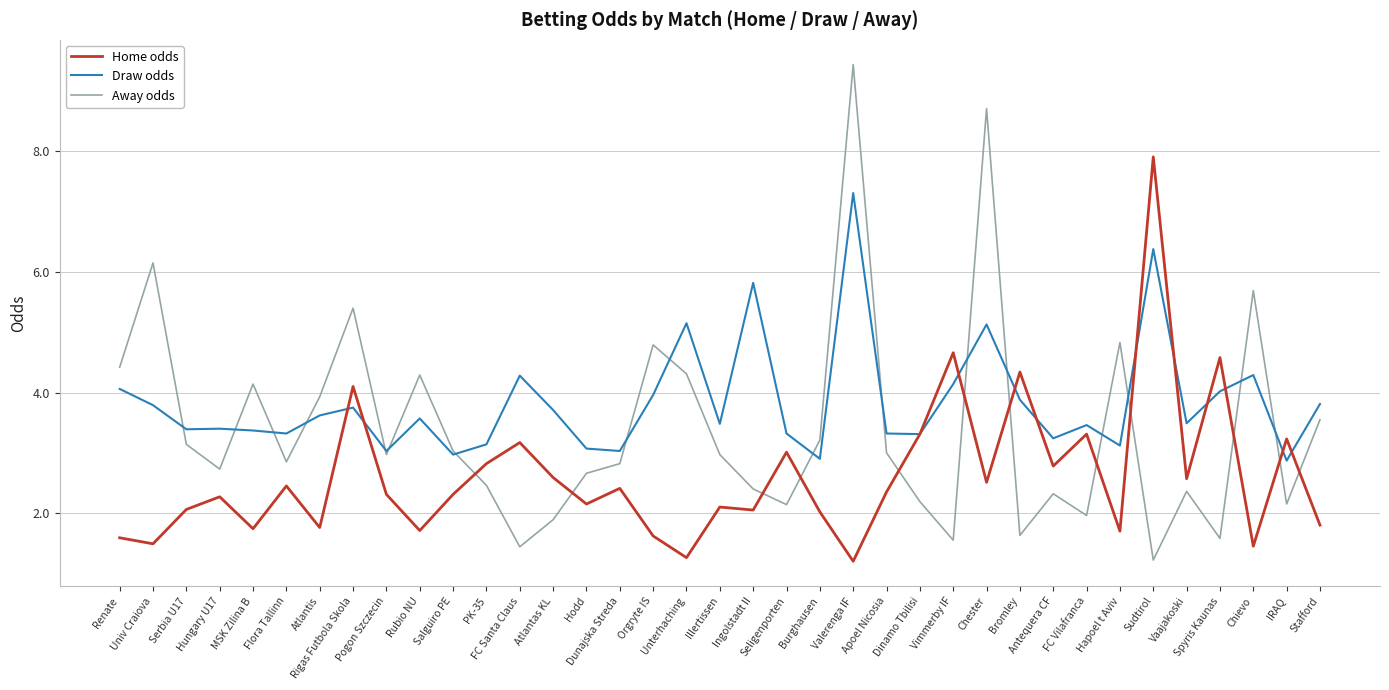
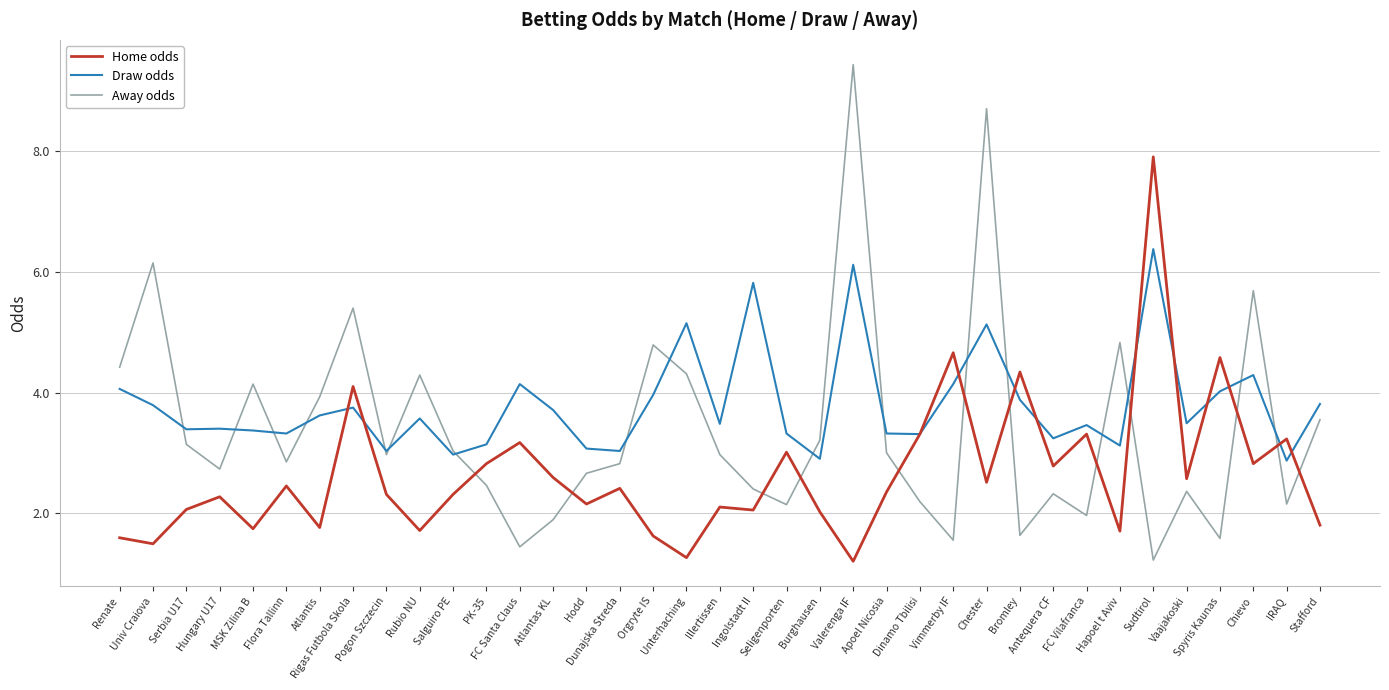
  {
    "Home odds": {
      "Renate": 1.6,
      "Univ Craiova": 1.5,
      "Serbia U17": 2.1,
      "Hungary U17": 2.3,
      "MSK Zilina B": 1.7,
      "Flora Tallinn": 2.5,
      "Atlantis": 1.8,
      "Rigas Futbola Skola": 4.1,
      "Pogon Szczecin": 2.3,
      "Rubio NU": 1.7,
      "Salguiro PE": 2.3,
      "PK-35": 2.8,
      "FC Santa Claus": 3.2,
      "Atlantas KL": 2.6,
      "Hodd": 2.2,
      "Dunajska Streda": 2.4,
      "Orgryte IS": 1.6,
      "Unterhaching": 1.3,
      "Illertissen": 2.1,
      "Ingolstadt II": 2.1,
      "Seligenporten": 3.0,
      "Burghausen": 2.0,
      "Valerenga IF": 1.2,
      "Apoel Nicosia": 2.4,
      "Vimmerby IF": 4.7,
      "Chester": 2.5,
      "Bromley": 4.3,
      "Antequera CF": 2.8,
      "FC Vilafranca": 3.3,
      "Hapoel t Aviv": 1.7,
      "Sudtirol": 7.9,
      "Vaajakoski": 2.6,
      "Spyris Kaunas": 4.6,
-     "Chievo": 1.5,
+     "Chievo": 2.8,
      "IRAQ": 3.2,
      "Stafford": 1.8
    },
    "Draw odds": {
      "Renate": 4.1,
      "Univ Craiova": 3.8,
      "Serbia U17": 3.4,
      "Hungary U17": 3.4,
      "MSK Zilina B": 3.4,
      "Flora Tallinn": 3.3,
      "Atlantis": 3.6,
      "Rigas Futbola Skola": 3.8,
      "Pogon Szczecin": 3.0,
      "Rubio NU": 3.6,
      "Salguiro PE": 3.0,
      "PK-35": 3.1,
-     "FC Santa Claus": 4.3,
+     "FC Santa Claus": 4.1,
      "Atlantas KL": 3.7,
      "Hodd": 3.1,
      "Dunajska Streda": 3.0,
      "Orgryte IS": 4.0,
      "Unterhaching": 5.2,
      "Illertissen": 3.5,
      "Ingolstadt II": 5.8,
      "Seligenporten": 3.3,
      "Burghausen": 2.9,
-     "Valerenga IF": 7.3,
+     "Valerenga IF": 6.1,
      "Apoel Nicosia": 3.3,
      "Vimmerby IF": 4.1,
      "Chester": 5.1,
      "Bromley": 3.9,
      "Antequera CF": 3.2,
      "FC Vilafranca": 3.5,
      "Hapoel t Aviv": 3.1,
      "Sudtirol": 6.4,
      "Vaajakoski": 3.5,
      "Spyris Kaunas": 4.0,
      "Chievo": 4.3,
      "IRAQ": 2.9,
      "Stafford": 3.8
    },
    "Away odds": {
      "Renate": 4.4,
      "Univ Craiova": 6.2,
      "Serbia U17": 3.1,
      "Hungary U17": 2.7,
      "MSK Zilina B": 4.1,
      "Flora Tallinn": 2.9,
      "Atlantis": 3.9,
      "Rigas Futbola Skola": 5.4,
      "Pogon Szczecin": 3.0,
      "Rubio NU": 4.3,
      "Salguiro PE": 3.0,
      "PK-35": 2.5,
      "FC Santa Claus": 1.4,
      "Atlantas KL": 1.9,
      "Hodd": 2.7,
      "Dunajska Streda": 2.8,
      "Orgryte IS": 4.8,
      "Unterhaching": 4.3,
      "Illertissen": 3.0,
      "Ingolstadt II": 2.4,
      "Seligenporten": 2.1,
      "Burghausen": 3.2,
      "Valerenga IF": 9.4,
      "Apoel Nicosia": 3.0,
      "Dinamo Tbilisi": 2.2,
      "Vimmerby IF": 1.6,
      "Chester": 8.7,
      "Bromley": 1.6,
      "Antequera CF": 2.3,
      "FC Vilafranca": 2.0,
      "Hapoel t Aviv": 4.8,
      "Sudtirol": 1.2,
      "Vaajakoski": 2.4,
      "Spyris Kaunas": 1.6,
      "Chievo": 5.7,
      "IRAQ": 2.2,
      "Stafford": 3.6
    }
  }
